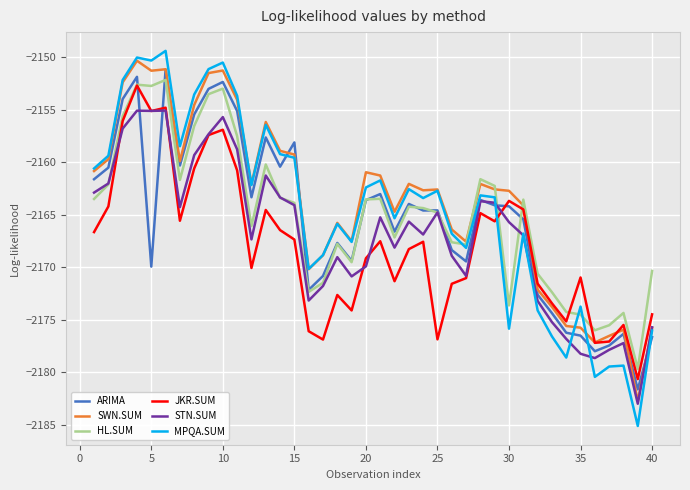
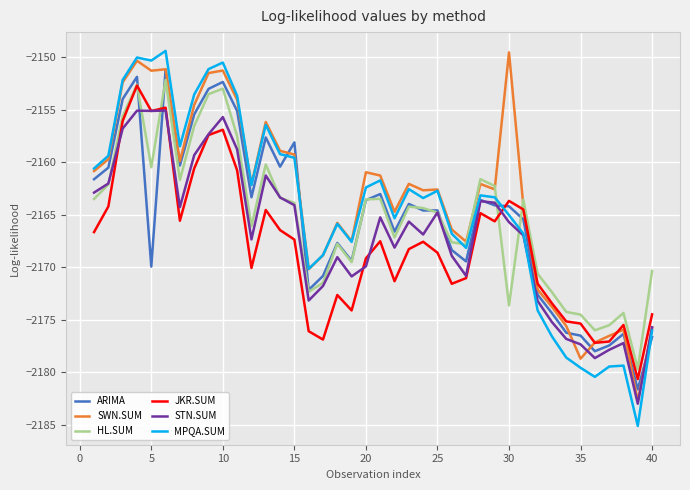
  {
    "ARIMA": {
      "5": -2169.9,
      "10": -2152.4,
      "15": -2158.1,
      "30": -2164.2,
      "35": -2176.5,
      "40": -2176.6
    },
    "SWN.SUM": {
      "5": -2151.3,
      "10": -2151.3,
      "15": -2159.3,
      "20": -2161.0,
-     "30": -2162.7,
-     "35": -2175.8
+     "30": -2149.5,
+     "35": -2178.7
    },
    "HL.SUM": {
-     "5": -2152.7,
+     "5": -2160.5,
      "10": -2153.0,
      "30": -2173.6,
      "35": -2174.5,
      "40": -2170.3
    },
    "JKR.SUM": {
      "10": -2156.9,
      "15": -2167.4,
      "20": -2169.1,
-     "25": -2176.9,
+     "25": -2168.6,
      "30": -2163.7,
-     "35": -2171.0,
+     "35": -2175.4,
      "40": -2174.5
    },
    "STN.SUM": {
      "10": -2155.7,
      "20": -2169.9,
      "30": -2165.7,
-     "35": -2178.2
+     "35": -2177.3
    },
    "MPQA.SUM": {
      "5": -2150.3,
      "10": -2150.5,
      "15": -2159.6,
      "20": -2162.4,
-     "30": -2175.8,
-     "35": -2173.7,
+     "30": -2165.0,
+     "35": -2179.6,
      "40": -2176.0
    }
  }
